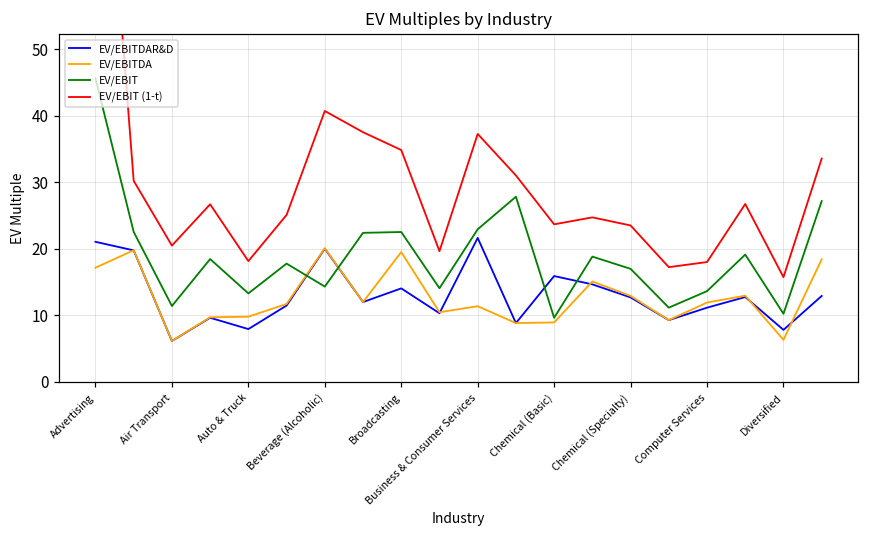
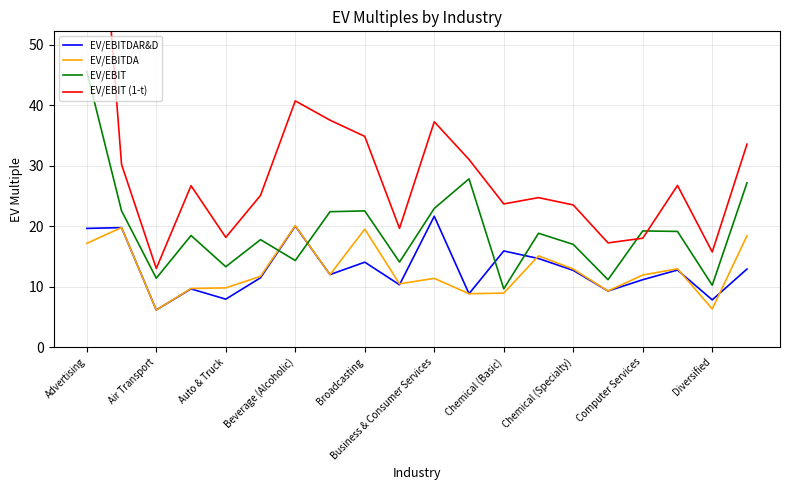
  {
    "EV/EBITDAR&D": {
-     "Advertising": 21,
+     "Advertising": 20,
      "Auto & Truck": 8,
      "Broadcasting": 14,
      "Business & Consumer Services": 22,
      "Chemical (Basic)": 16,
      "Computer Services": 11,
      "Diversified": 8
    },
    "EV/EBITDA": {
      "Advertising": 17,
      "Auto & Truck": 10,
      "Broadcasting": 19,
      "Business & Consumer Services": 11,
      "Chemical (Basic)": 9,
      "Computer Services": 12,
      "Diversified": 6
    },
    "EV/EBIT": {
      "Air Transport": 11,
      "Auto & Truck": 13,
      "Beverage (Alcoholic)": 14,
      "Broadcasting": 23,
      "Business & Consumer Services": 23,
      "Chemical (Basic)": 10,
      "Chemical (Specialty)": 17,
-     "Computer Services": 14,
+     "Computer Services": 19,
      "Diversified": 10
    },
    "EV/EBIT (1-t)": {
-     "Air Transport": 20,
+     "Air Transport": 13,
      "Auto & Truck": 18,
      "Beverage (Alcoholic)": 41,
      "Broadcasting": 35,
      "Business & Consumer Services": 37,
      "Chemical (Basic)": 24,
      "Chemical (Specialty)": 23,
      "Computer Services": 18,
      "Diversified": 16
    }
  }
